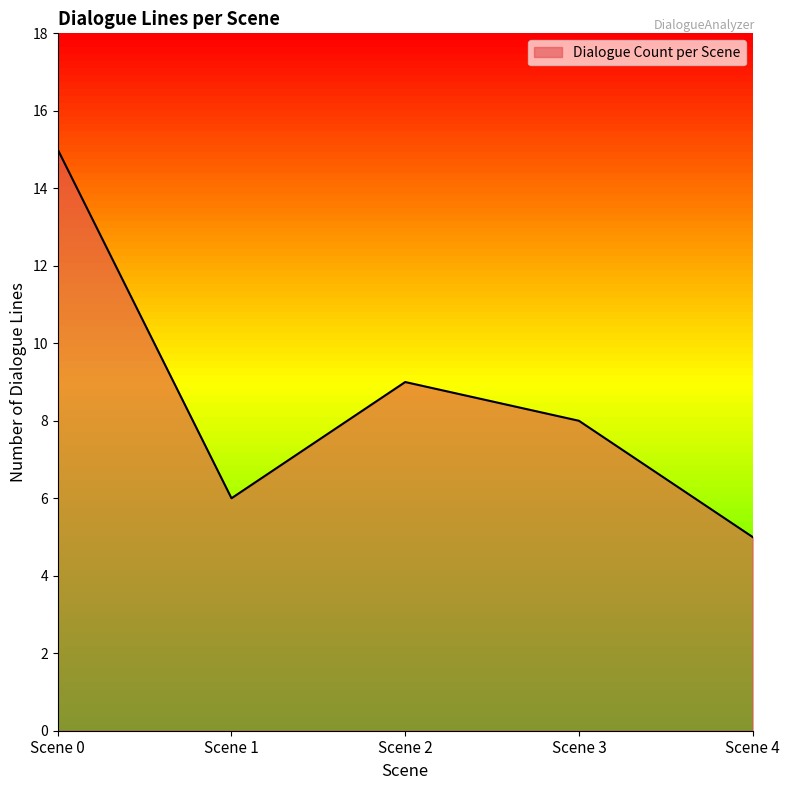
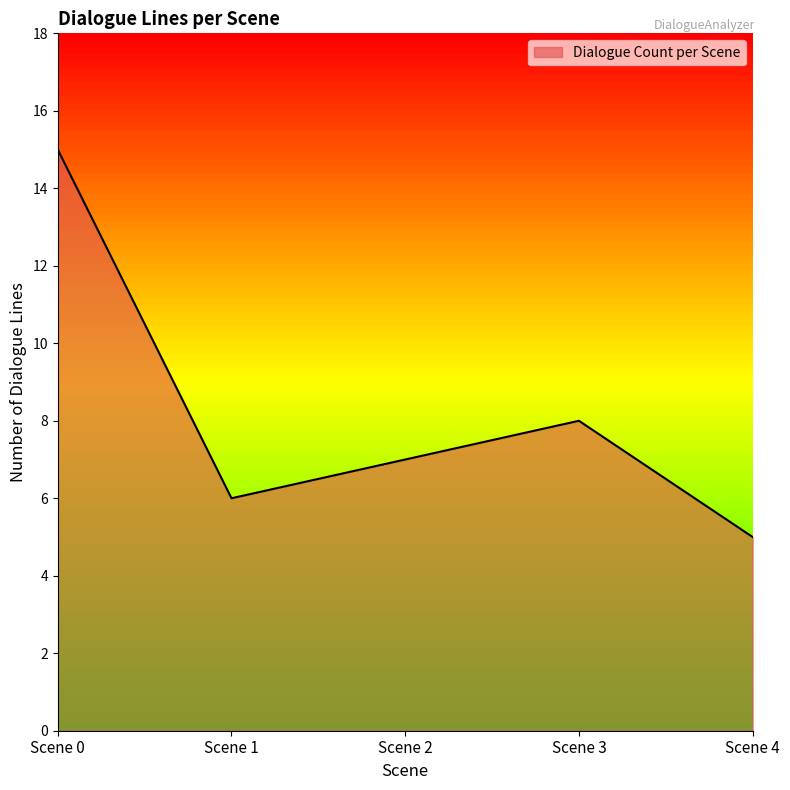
  {
    "Scene 0": 15,
    "Scene 1": 6,
-   "Scene 2": 9,
+   "Scene 2": 7,
    "Scene 3": 8,
    "Scene 4": 5
  }
